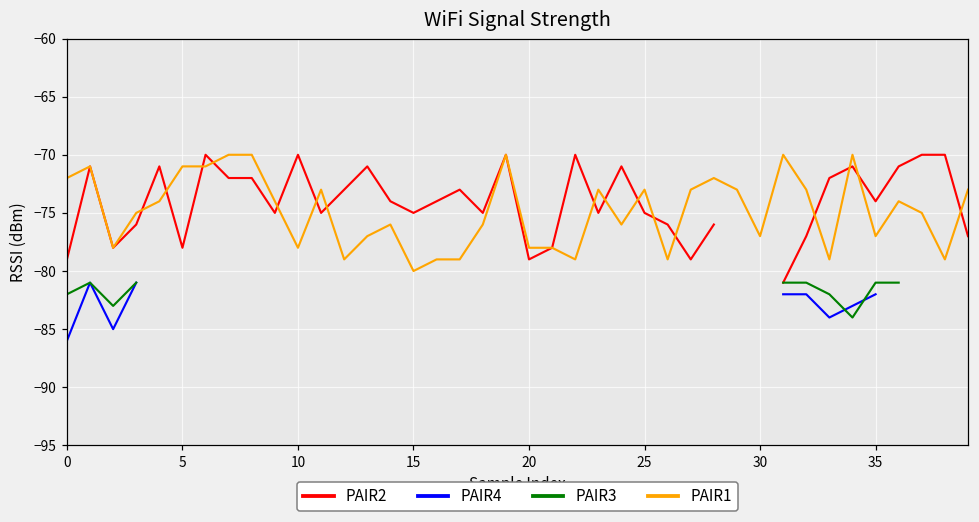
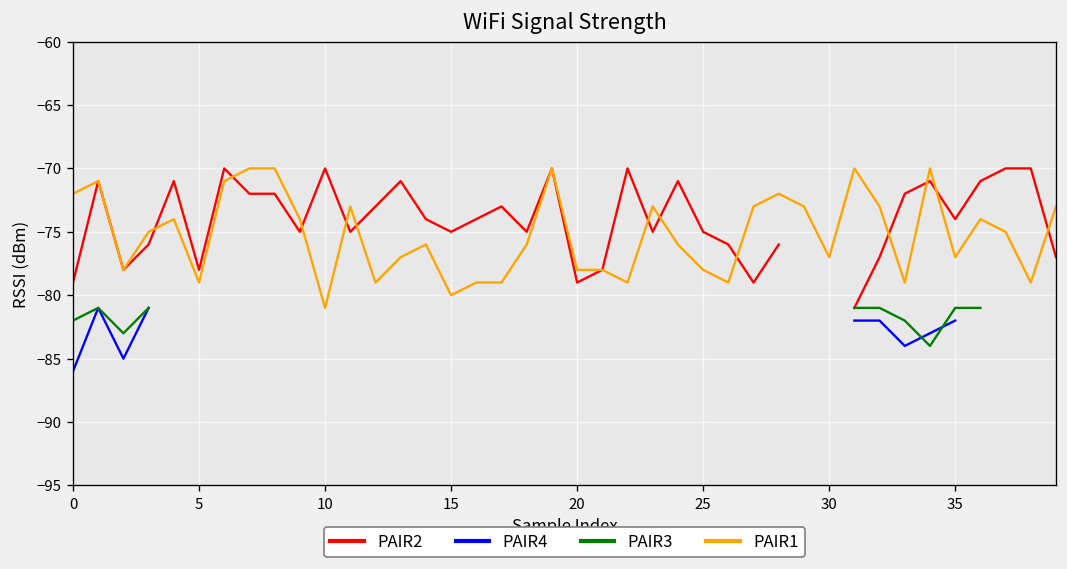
  {
    "PAIR2": {
      "0": -79,
      "5": -78,
      "10": -70,
      "15": -75,
      "20": -79,
      "25": -75,
      "35": -74
    },
    "PAIR4": {
      "0": -86,
      "35": -82
    },
    "PAIR3": {
      "0": -82,
      "35": -81
    },
    "PAIR1": {
      "0": -72,
-     "5": -71,
-     "10": -78,
+     "5": -79,
+     "10": -81,
      "15": -80,
      "20": -78,
-     "25": -73,
+     "25": -78,
      "30": -77,
      "35": -77
    }
  }
